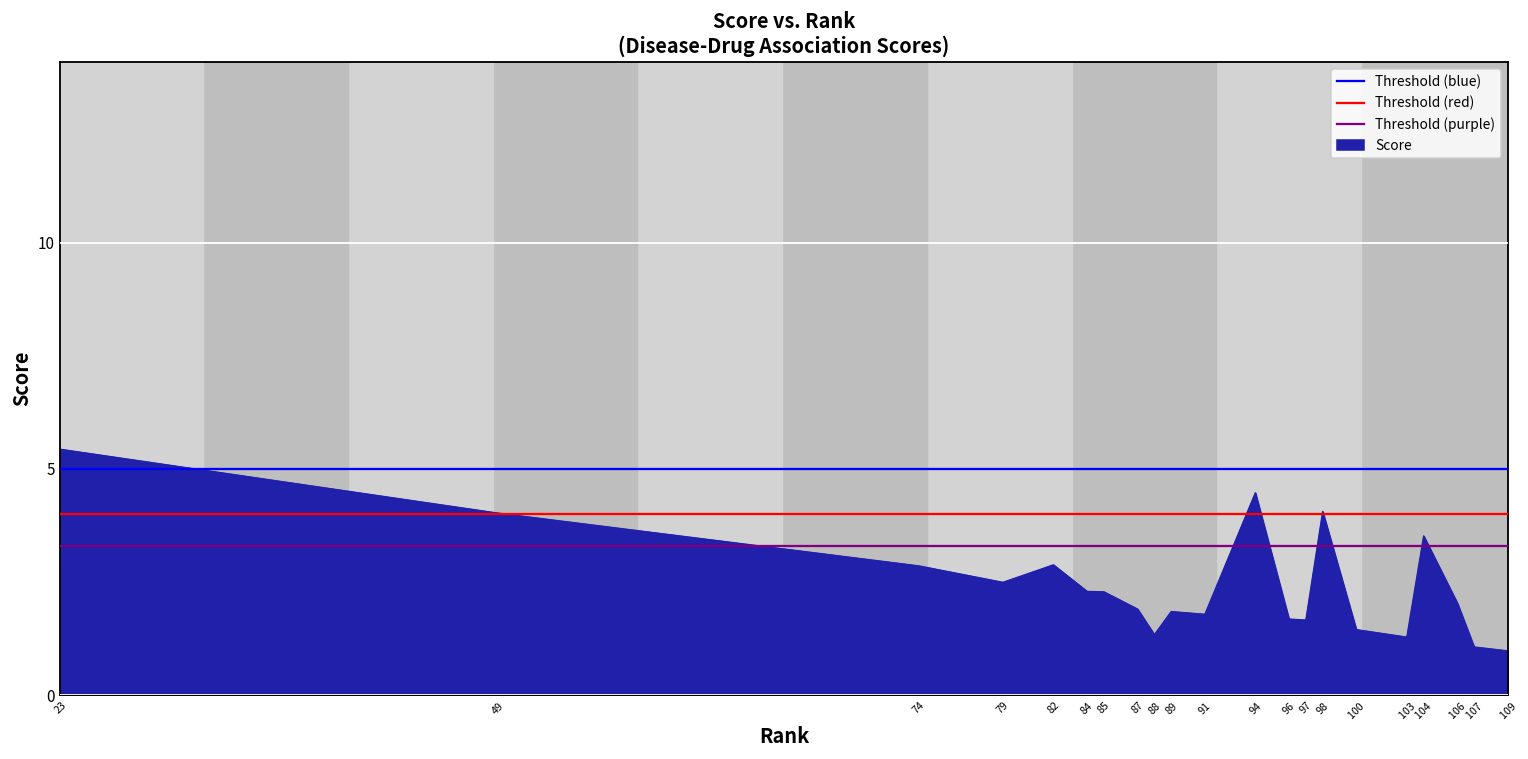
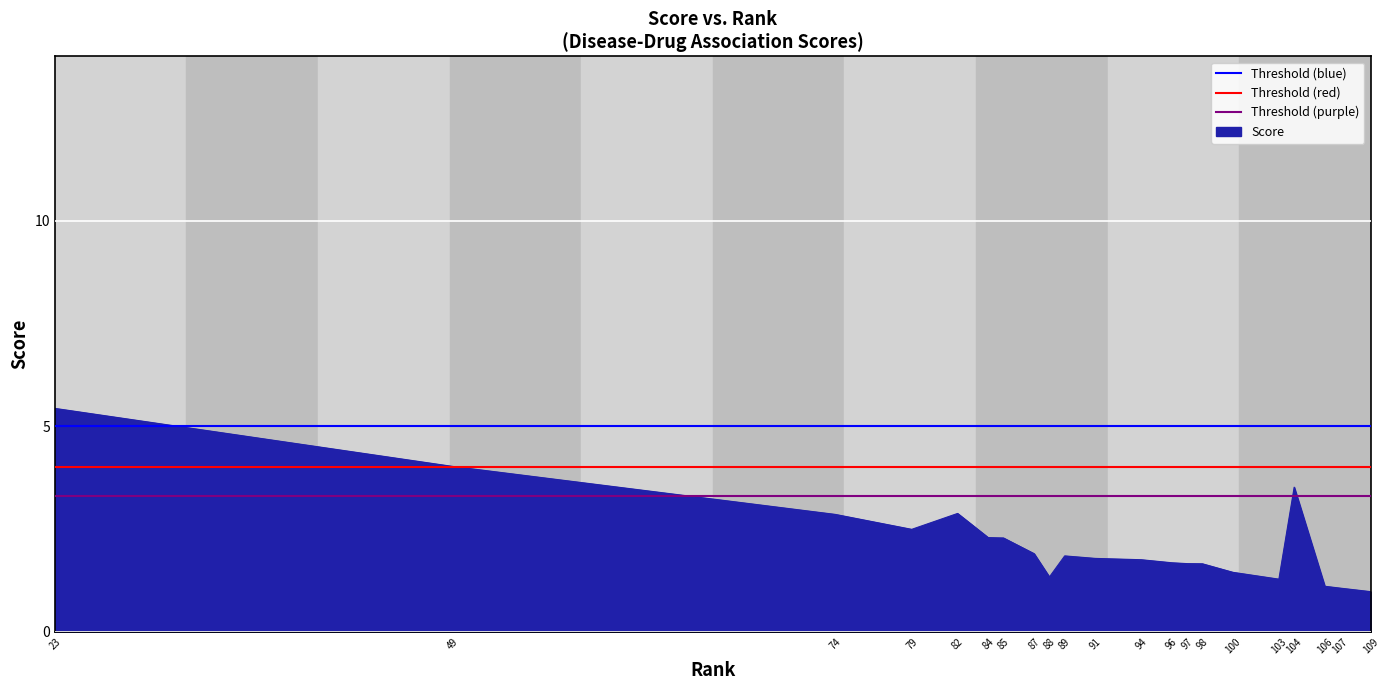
  {
    "23": 5.4,
    "49": 4.0,
    "74": 2.9,
    "79": 2.5,
    "82": 2.9,
    "84": 2.3,
    "85": 2.3,
    "87": 1.9,
    "88": 1.3,
    "89": 1.8,
    "91": 1.8,
-   "94": 4.5,
+   "94": 1.8,
    "96": 1.7,
    "97": 1.7,
-   "98": 4.1,
+   "98": 1.7,
    "100": 1.4,
    "103": 1.3,
    "104": 3.5,
-   "106": 2.0,
+   "106": 1.1,
    "107": 1.1,
    "109": 1.0
  }
